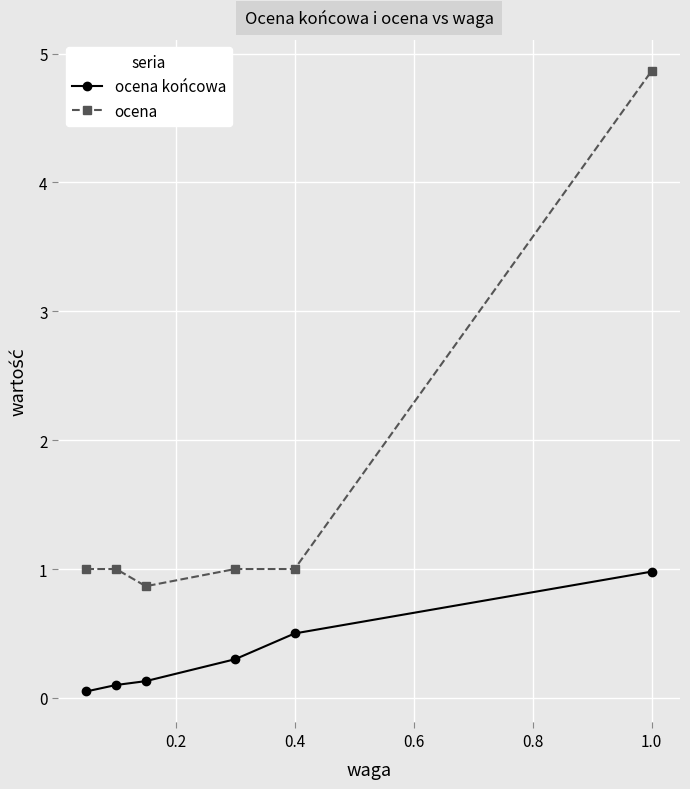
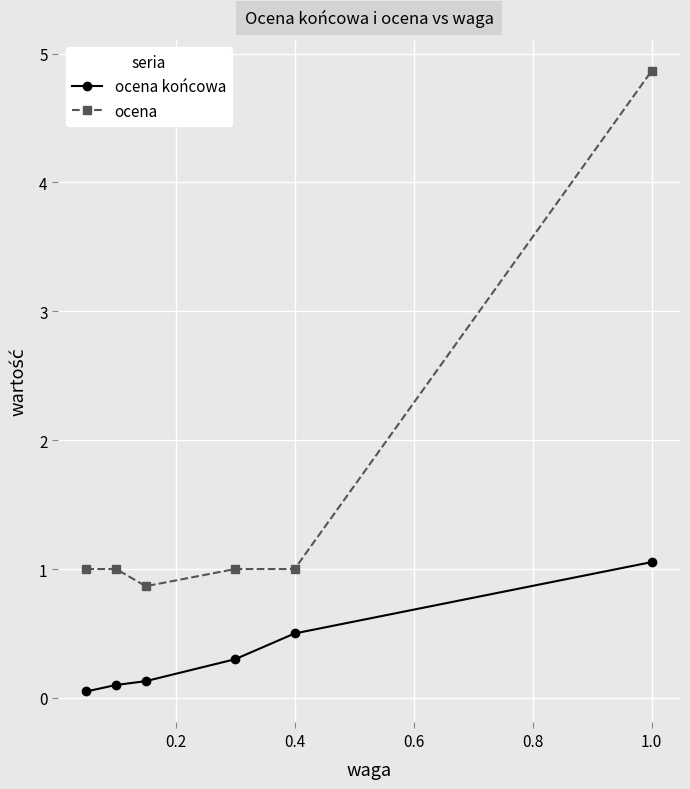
  {
    "ocena końcowa": {
      "0.4": 0.50,
-     "1.0": 0.98
+     "1.0": 1.05
    },
    "ocena": {
      "0.4": 1.00,
      "1.0": 4.87
    }
  }
